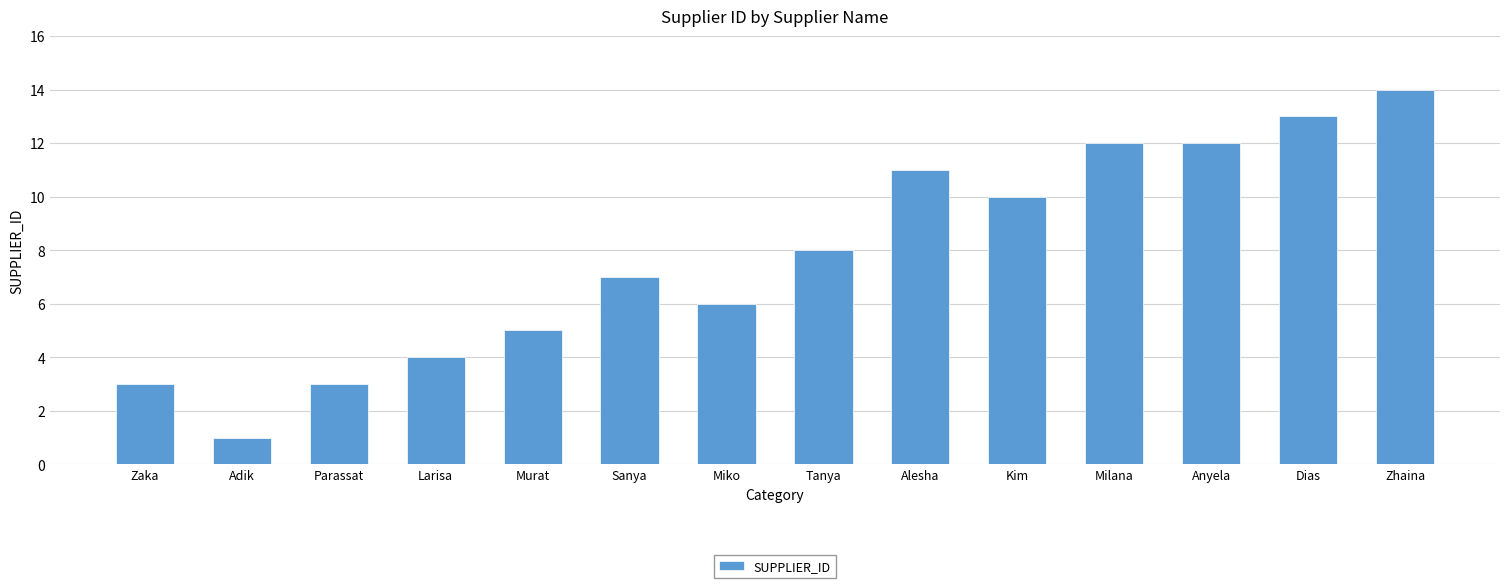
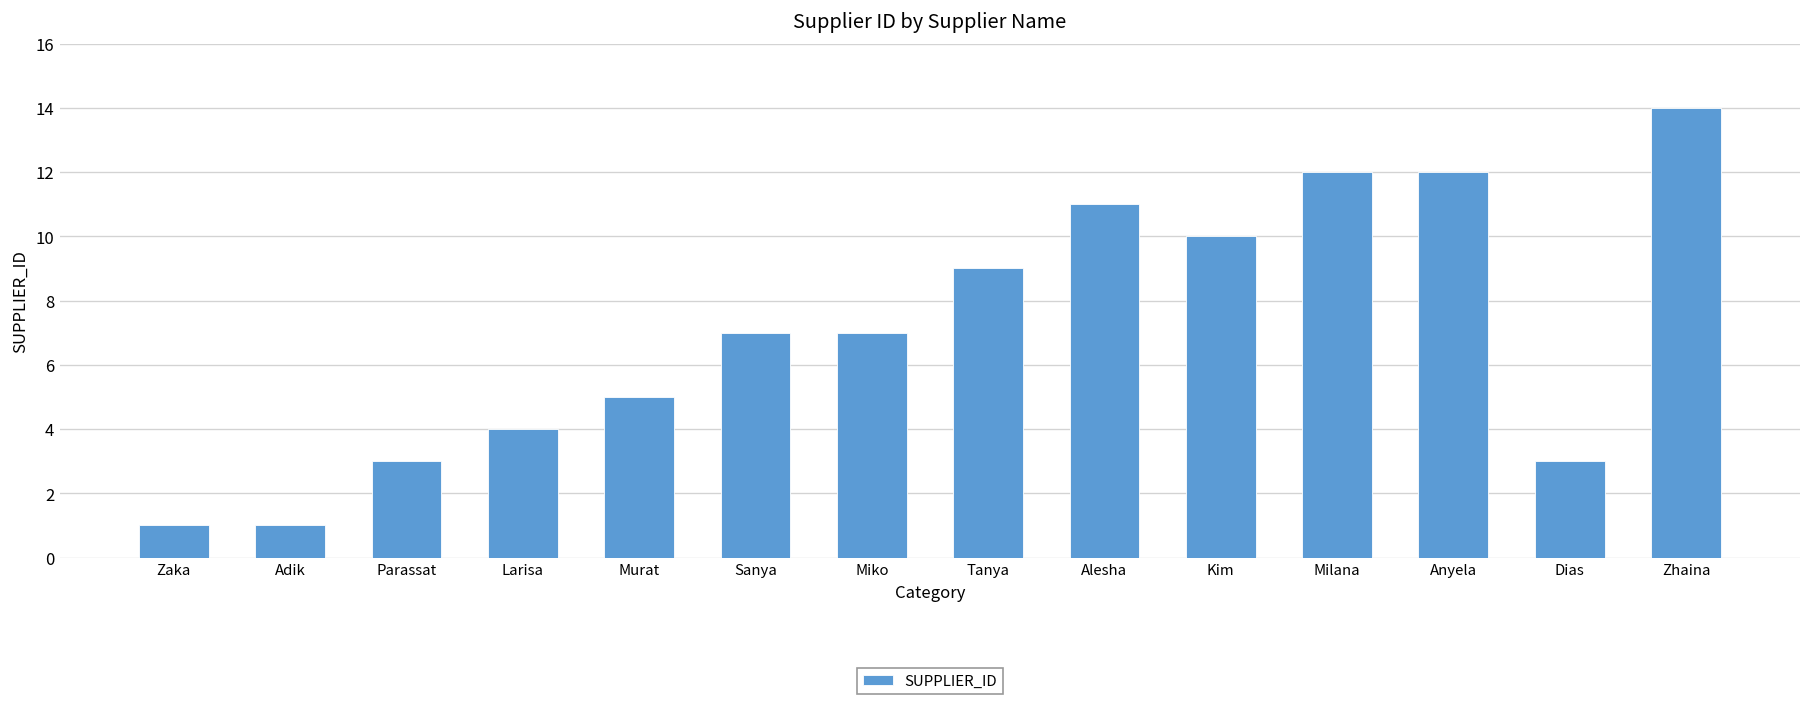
  {
-   "Zaka": 3,
+   "Zaka": 1,
    "Adik": 1,
    "Parassat": 3,
    "Larisa": 4,
    "Murat": 5,
    "Sanya": 7,
-   "Miko": 6,
-   "Tanya": 8,
+   "Miko": 7,
+   "Tanya": 9,
    "Alesha": 11,
    "Kim": 10,
    "Milana": 12,
    "Anyela": 12,
-   "Dias": 13,
+   "Dias": 3,
    "Zhaina": 14
  }
